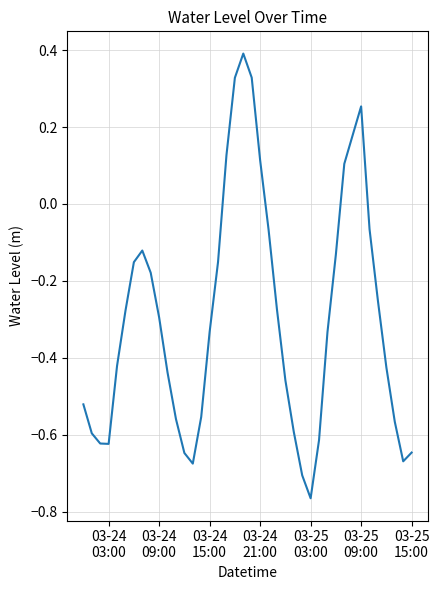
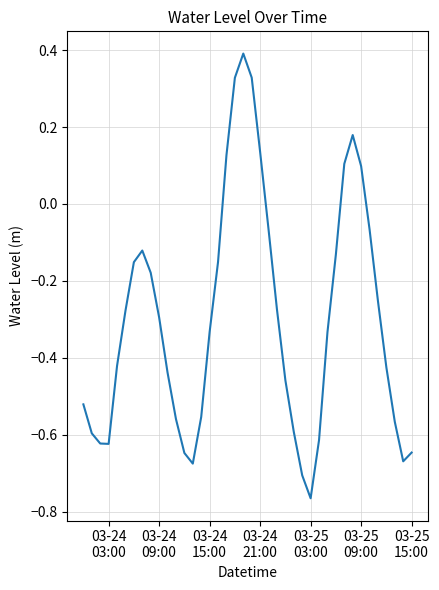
  {
    "03-24 03:00": -0.62,
    "03-24 09:00": -0.29,
    "03-24 15:00": -0.33,
-   "03-24 21:00": 0.11,
+   "03-24 21:00": 0.14,
    "03-25 03:00": -0.76,
-   "03-25 09:00": 0.25,
+   "03-25 09:00": 0.10,
    "03-25 15:00": -0.65
  }
